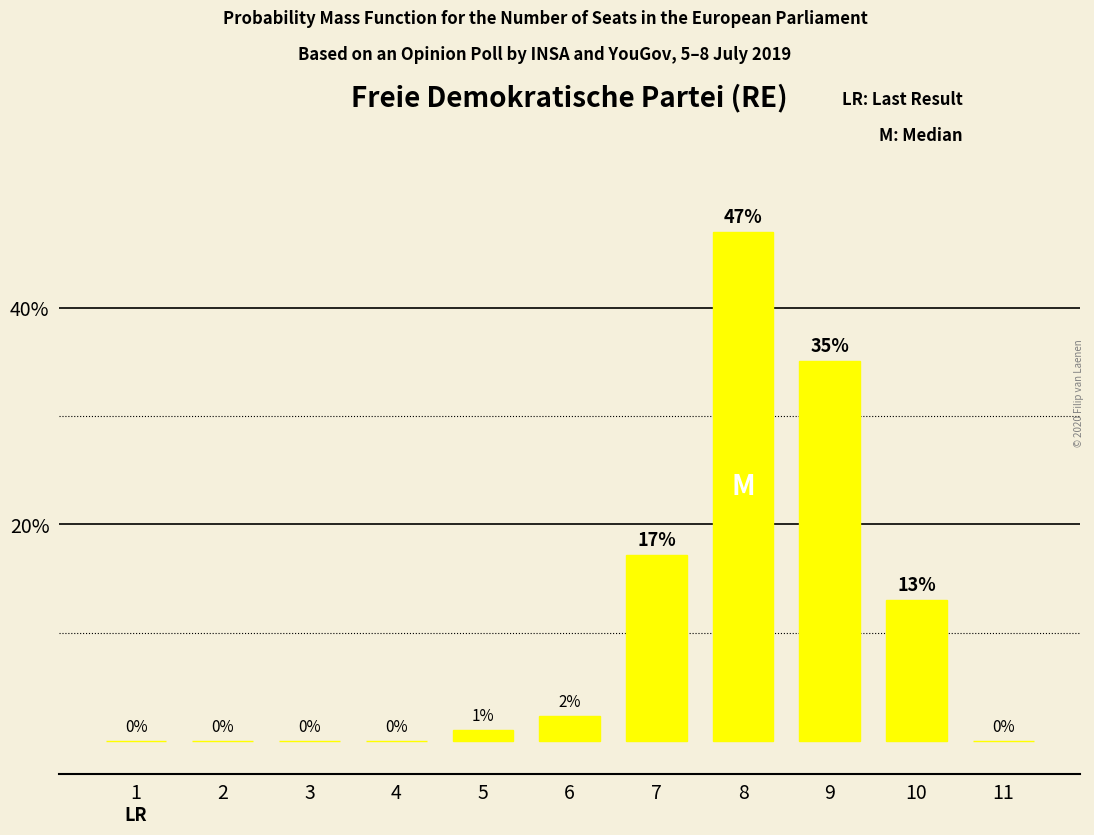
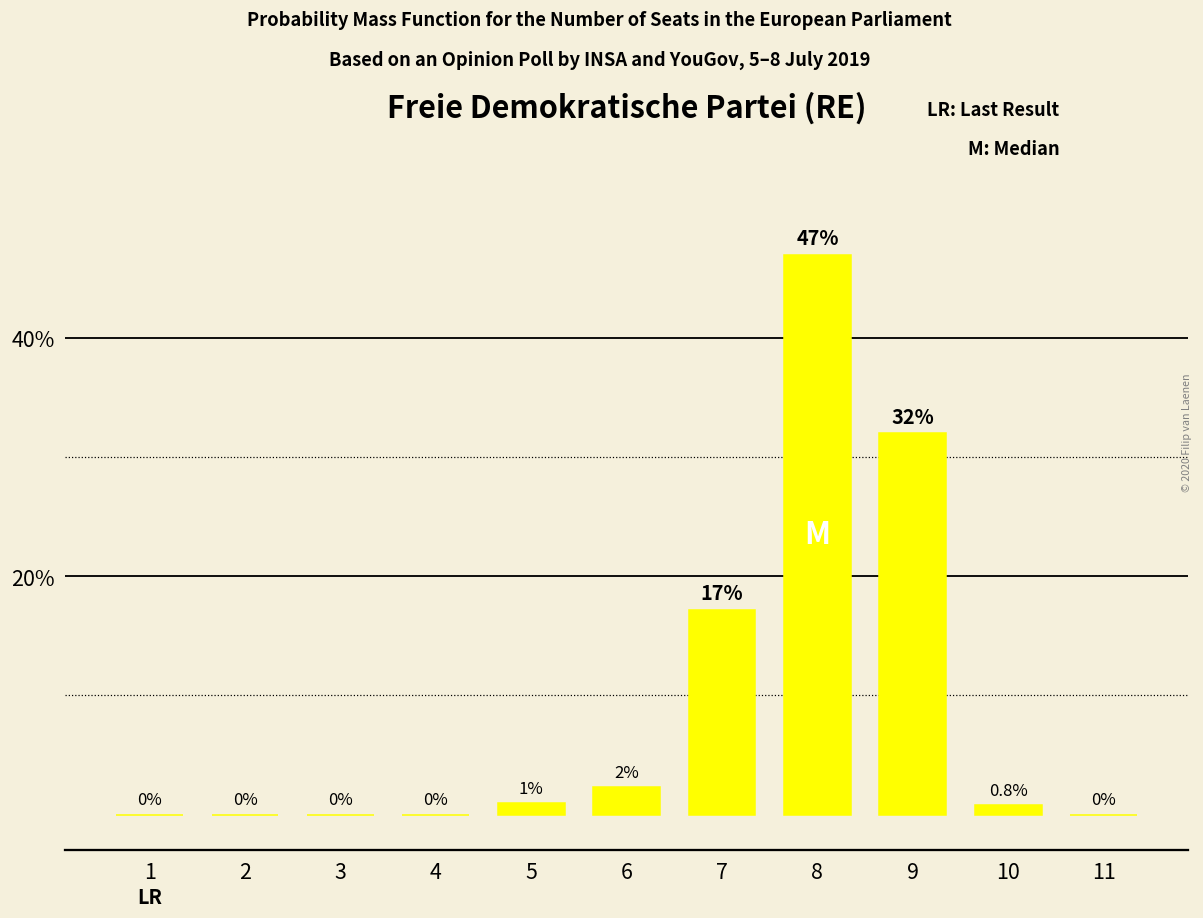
  {
    "1": "0%",
    "2": "0%",
    "3": "0%",
    "4": "0%",
    "5": "1%",
    "6": "2%",
    "7": "17%",
    "8": "47%",
-   "9": "35%",
-   "10": "13%",
+   "9": "32%",
+   "10": "0.8%",
    "11": "0%"
  }
